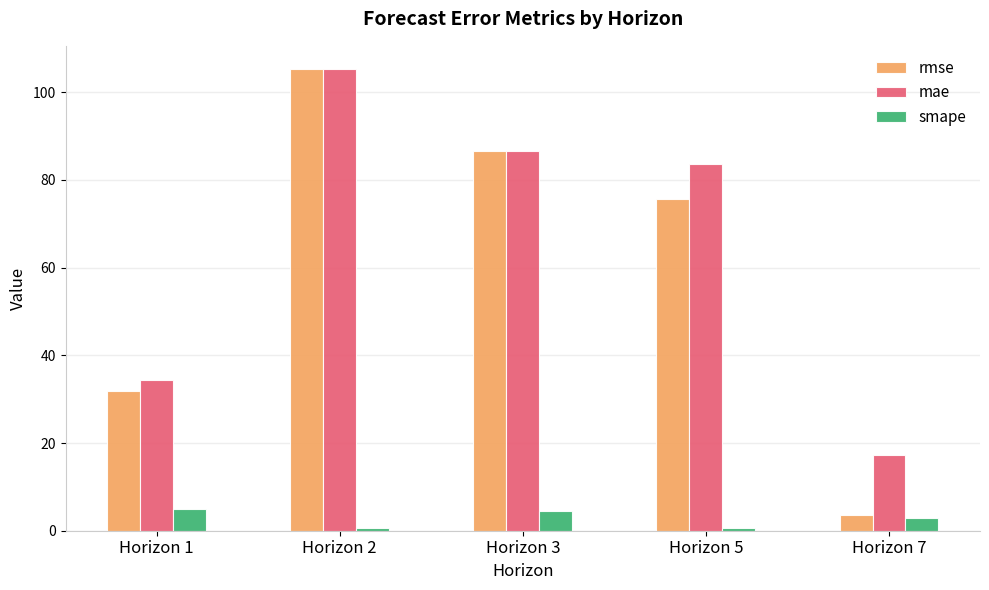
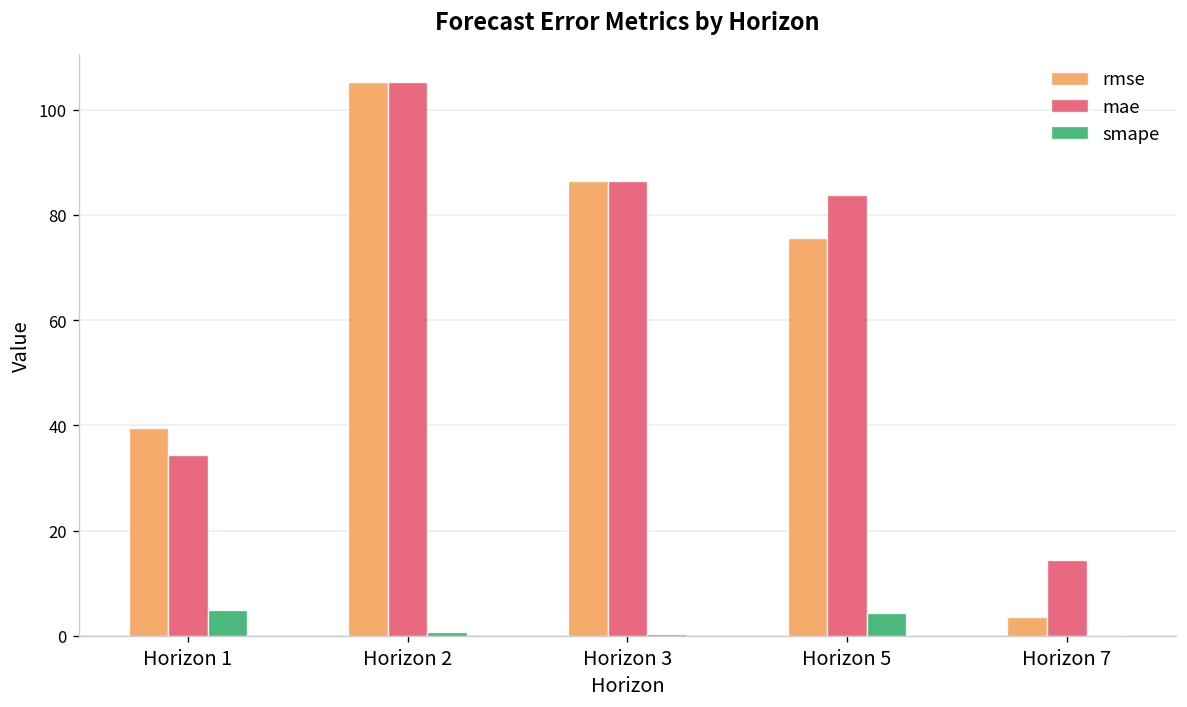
  {
    "rmse": {
-     "Horizon 1": 32,
+     "Horizon 1": 40,
      "Horizon 2": 105,
      "Horizon 3": 87,
      "Horizon 5": 76,
      "Horizon 7": 4
    },
    "mae": {
      "Horizon 1": 34,
      "Horizon 2": 105,
      "Horizon 3": 87,
      "Horizon 5": 84,
-     "Horizon 7": 17
+     "Horizon 7": 14
    },
    "smape": {
      "Horizon 1": 5,
      "Horizon 2": 1,
-     "Horizon 3": 4,
-     "Horizon 5": 1,
-     "Horizon 7": 3
+     "Horizon 3": 0,
+     "Horizon 5": 4,
+     "Horizon 7": 0
    }
  }
